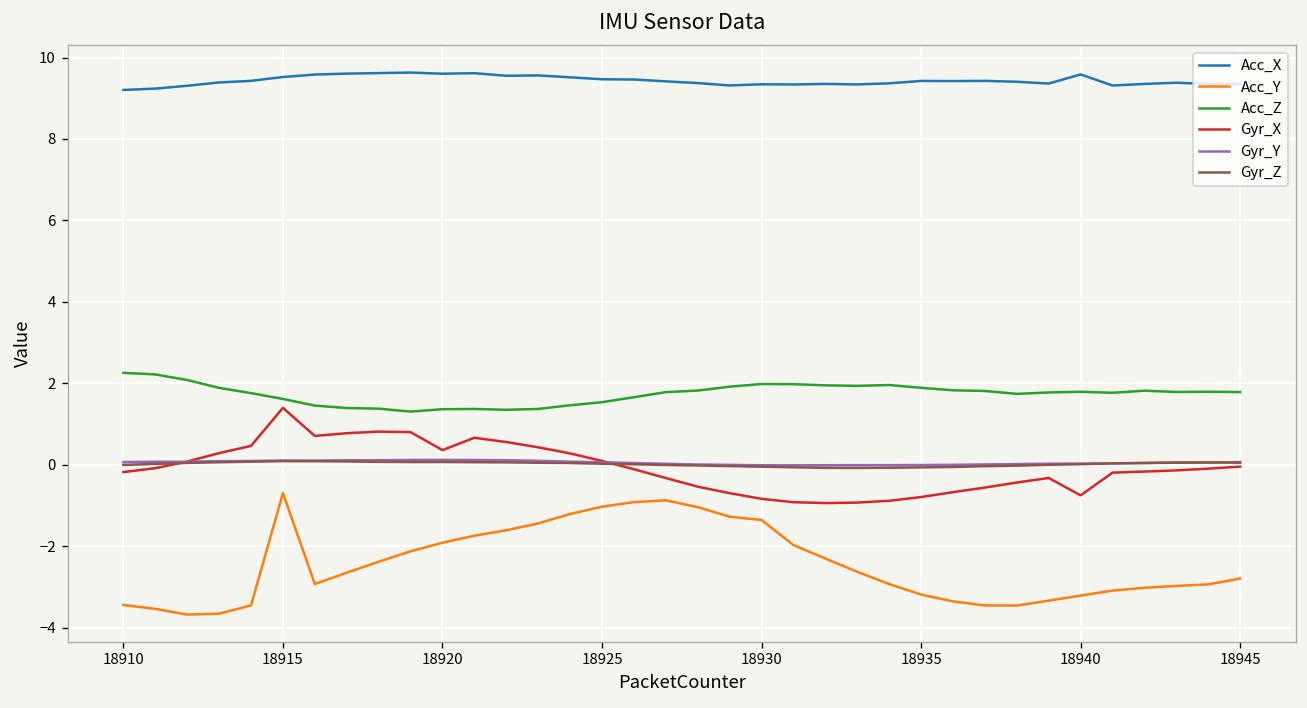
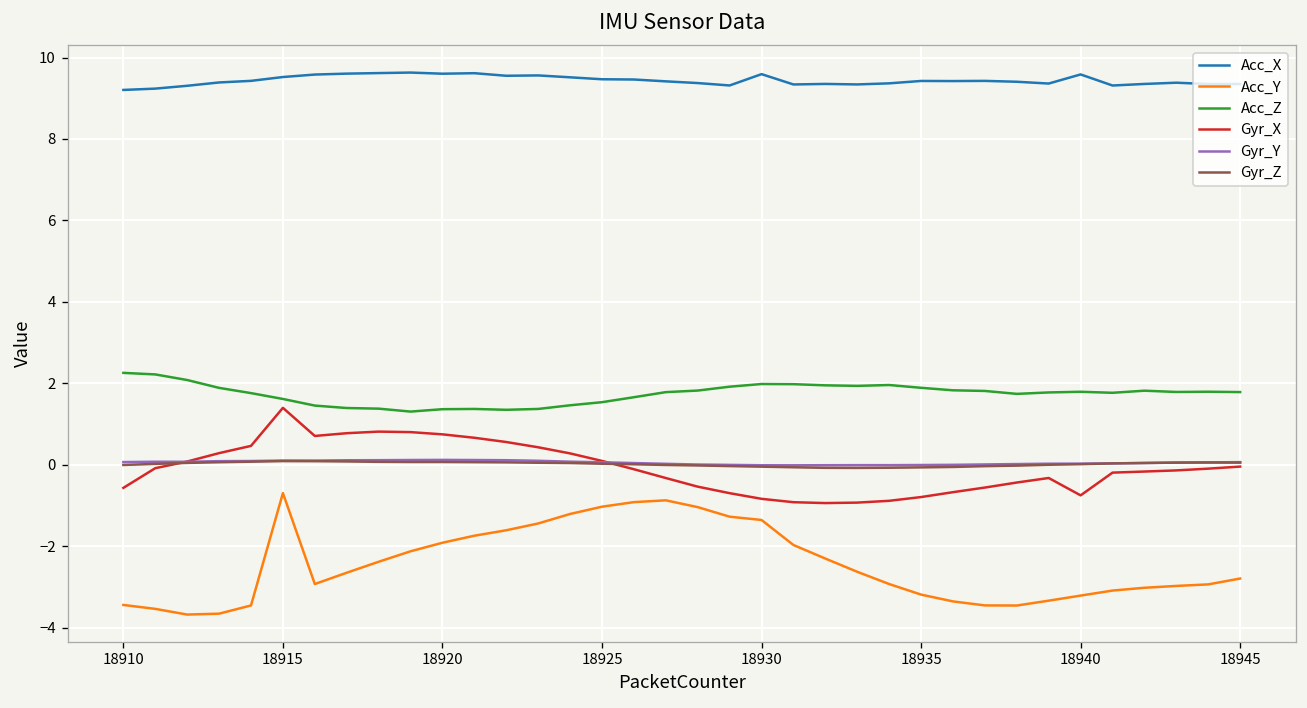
  {
    "Acc_X": {
      "18910": 9.2,
      "18915": 9.5,
      "18920": 9.6,
      "18925": 9.5,
-     "18930": 9.3,
+     "18930": 9.6,
      "18935": 9.4,
      "18940": 9.6
    },
    "Acc_Y": {
      "18910": -3.4,
      "18915": -0.7,
      "18920": -1.9,
      "18925": -1.0,
      "18930": -1.4,
      "18935": -3.2,
      "18940": -3.2,
      "18945": -2.8
    },
    "Acc_Z": {
      "18910": 2.3,
      "18915": 1.6,
      "18920": 1.4,
      "18925": 1.5,
      "18930": 2.0,
      "18935": 1.9,
      "18940": 1.8,
      "18945": 1.8
    },
    "Gyr_X": {
-     "18910": -0.2,
+     "18910": -0.6,
      "18915": 1.4,
-     "18920": 0.4,
+     "18920": 0.7,
      "18930": -0.8,
      "18935": -0.8,
      "18940": -0.8,
      "18945": 0.0
    }
  }
